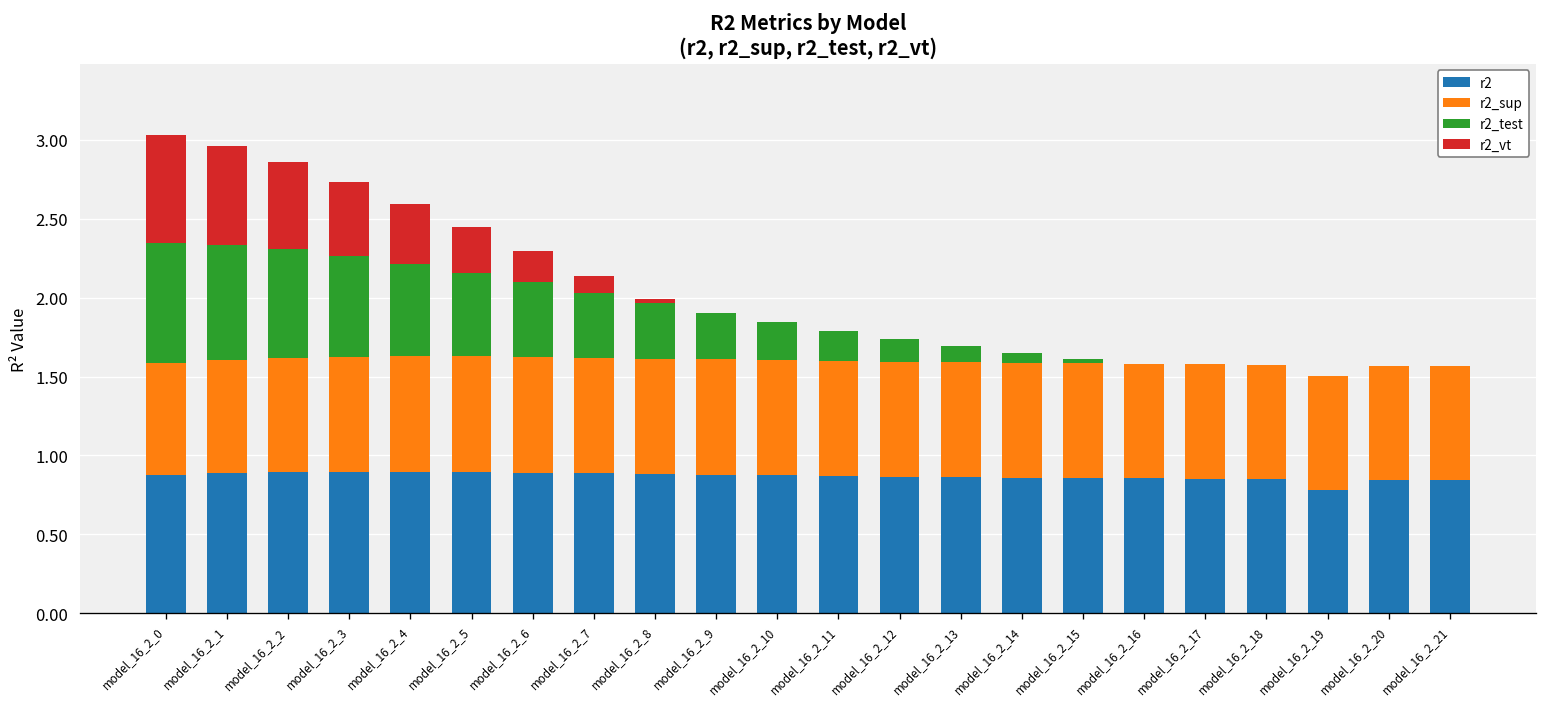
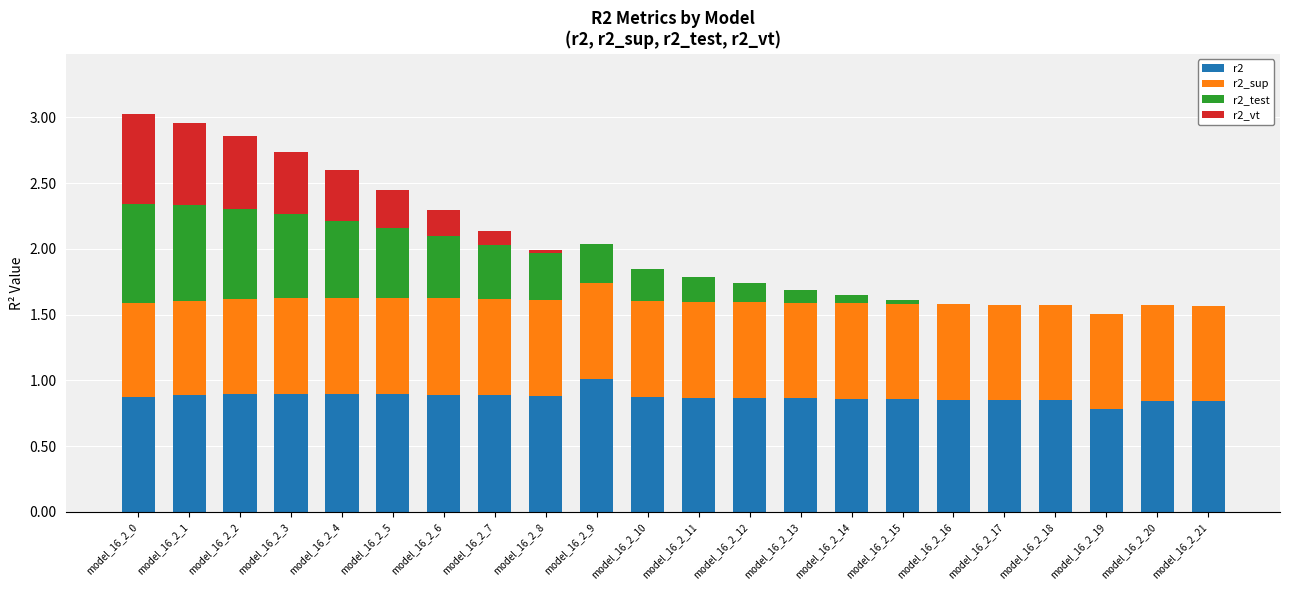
  {
    "r2": {
      "model_16_2_0": 0.88,
      "model_16_2_1": 0.89,
      "model_16_2_2": 0.89,
      "model_16_2_3": 0.90,
      "model_16_2_4": 0.90,
      "model_16_2_5": 0.89,
      "model_16_2_6": 0.89,
      "model_16_2_7": 0.89,
      "model_16_2_8": 0.88,
-     "model_16_2_9": 0.88,
+     "model_16_2_9": 1.01,
      "model_16_2_10": 0.87,
      "model_16_2_11": 0.87,
      "model_16_2_12": 0.87,
      "model_16_2_13": 0.86,
      "model_16_2_14": 0.86,
      "model_16_2_15": 0.86,
      "model_16_2_16": 0.85,
      "model_16_2_17": 0.85,
      "model_16_2_18": 0.85,
      "model_16_2_19": 0.78,
      "model_16_2_20": 0.85,
      "model_16_2_21": 0.84
    },
    "r2_sup": {
      "model_16_2_0": 0.71,
      "model_16_2_1": 0.72,
      "model_16_2_2": 0.73,
      "model_16_2_3": 0.73,
      "model_16_2_4": 0.73,
      "model_16_2_5": 0.73,
      "model_16_2_6": 0.73,
      "model_16_2_7": 0.73,
      "model_16_2_8": 0.73,
      "model_16_2_9": 0.73,
      "model_16_2_10": 0.73,
      "model_16_2_11": 0.73,
      "model_16_2_12": 0.73,
      "model_16_2_13": 0.73,
      "model_16_2_14": 0.73,
      "model_16_2_15": 0.73,
      "model_16_2_16": 0.73,
      "model_16_2_17": 0.72,
      "model_16_2_18": 0.72,
      "model_16_2_19": 0.72,
      "model_16_2_20": 0.72,
      "model_16_2_21": 0.72
    },
    "r2_test": {
      "model_16_2_0": 0.76,
      "model_16_2_1": 0.73,
      "model_16_2_2": 0.69,
      "model_16_2_3": 0.64,
      "model_16_2_4": 0.59,
      "model_16_2_5": 0.53,
      "model_16_2_6": 0.47,
      "model_16_2_7": 0.41,
      "model_16_2_8": 0.35,
      "model_16_2_9": 0.29,
      "model_16_2_10": 0.24,
      "model_16_2_11": 0.19,
      "model_16_2_12": 0.14,
      "model_16_2_13": 0.10,
      "model_16_2_14": 0.06,
      "model_16_2_15": 0.03,
      "model_16_2_16": 0.00,
      "model_16_2_17": 0.00,
      "model_16_2_18": 0.00,
      "model_16_2_19": 0.00,
      "model_16_2_20": 0.00,
      "model_16_2_21": 0.00
    },
    "r2_vt": {
      "model_16_2_0": 0.68,
      "model_16_2_1": 0.62,
      "model_16_2_2": 0.55,
      "model_16_2_3": 0.47,
      "model_16_2_4": 0.38,
      "model_16_2_5": 0.29,
      "model_16_2_6": 0.20,
      "model_16_2_7": 0.11,
      "model_16_2_8": 0.02,
      "model_16_2_9": 0.00,
      "model_16_2_10": 0.00,
      "model_16_2_11": 0.00,
      "model_16_2_12": 0.00,
      "model_16_2_13": 0.00,
      "model_16_2_14": 0.00,
      "model_16_2_15": 0.00,
      "model_16_2_16": 0.00,
      "model_16_2_17": 0.00,
      "model_16_2_18": 0.00,
      "model_16_2_19": 0.00,
      "model_16_2_20": 0.00,
      "model_16_2_21": 0.00
    }
  }
